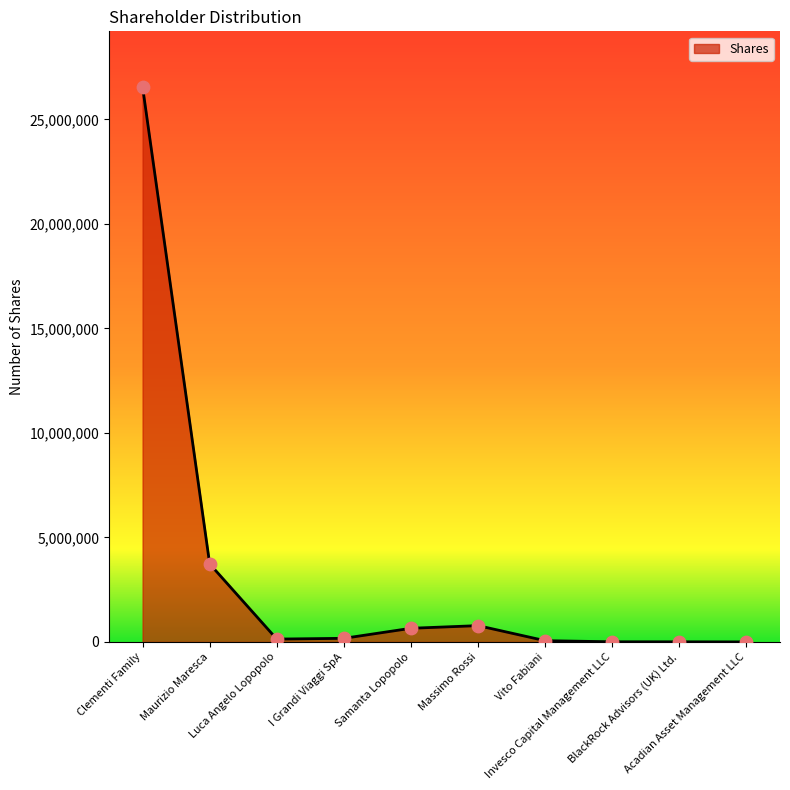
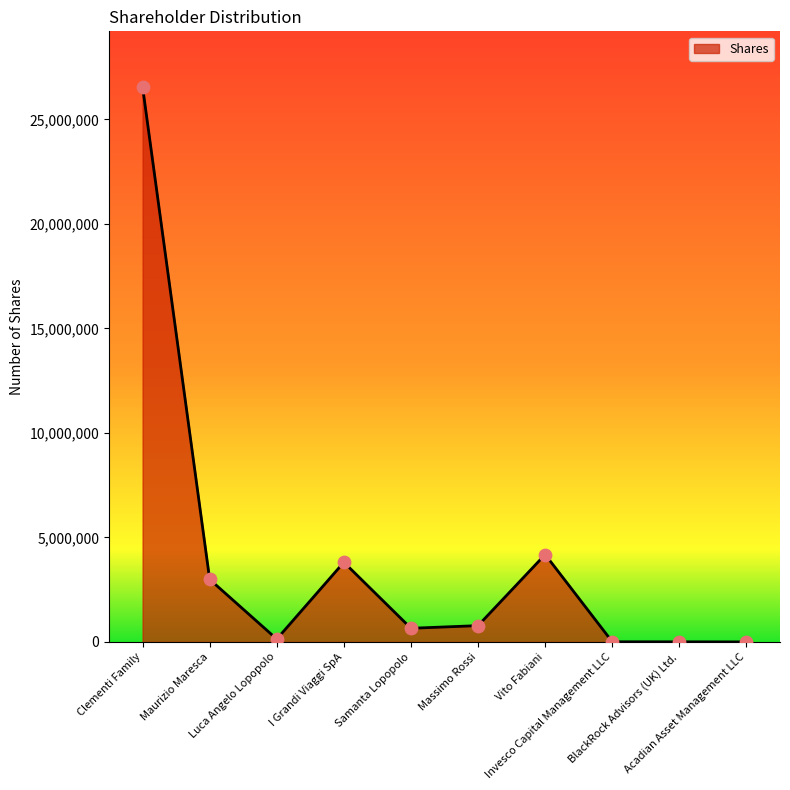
  {
    "Clementi Family": "26,600,000",
-   "Maurizio Maresca": "3,700,000",
+   "Maurizio Maresca": "3,000,000",
    "Luca Angelo Lopopolo": "100,000",
-   "I Grandi Viaggi SpA": "200,000",
+   "I Grandi Viaggi SpA": "3,800,000",
    "Samanta Lopopolo": "700,000",
    "Massimo Rossi": "800,000",
-   "Vito Fabiani": "100,000",
+   "Vito Fabiani": "4,200,000",
    "Invesco Capital Management LLC": "0",
    "BlackRock Advisors (UK) Ltd.": "0",
    "Acadian Asset Management LLC": "0"
  }
